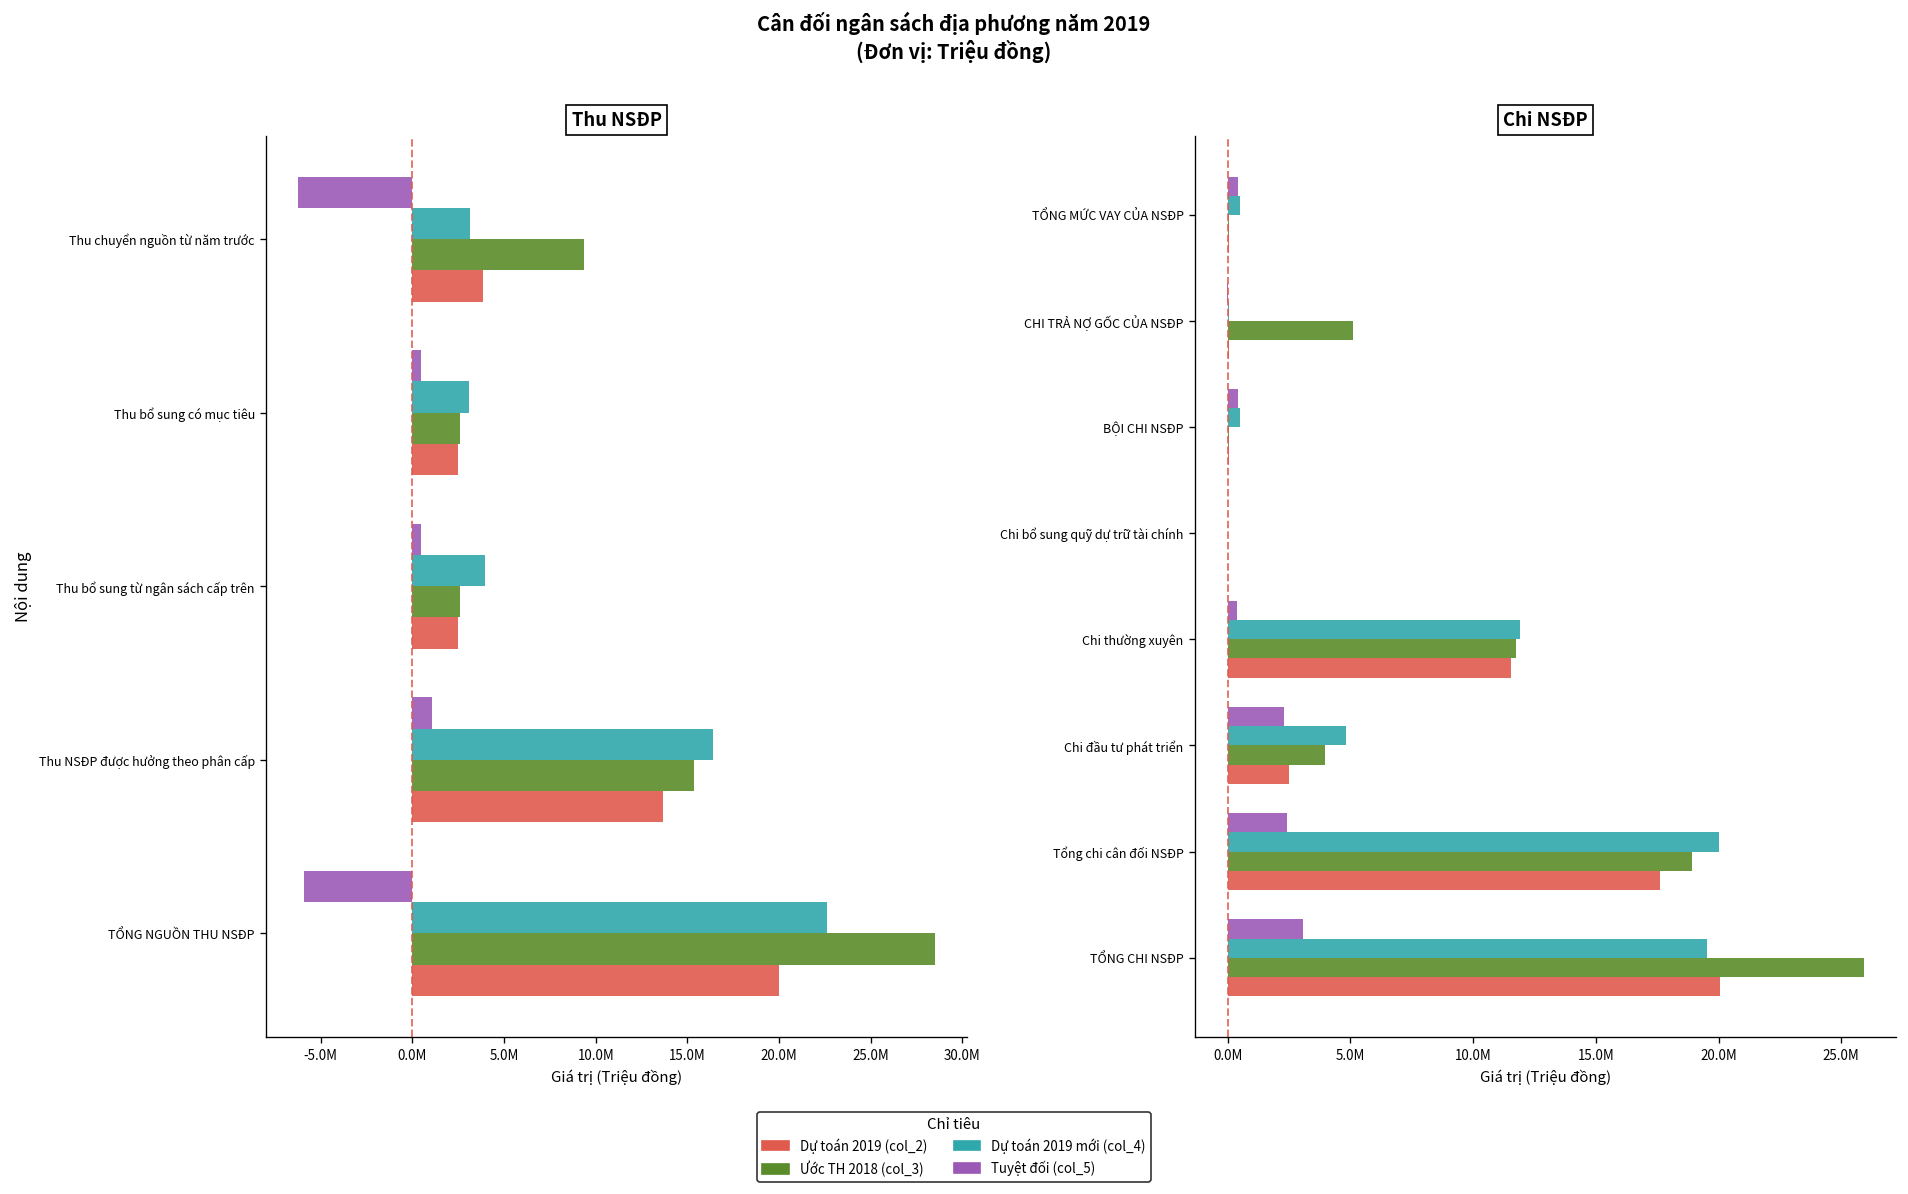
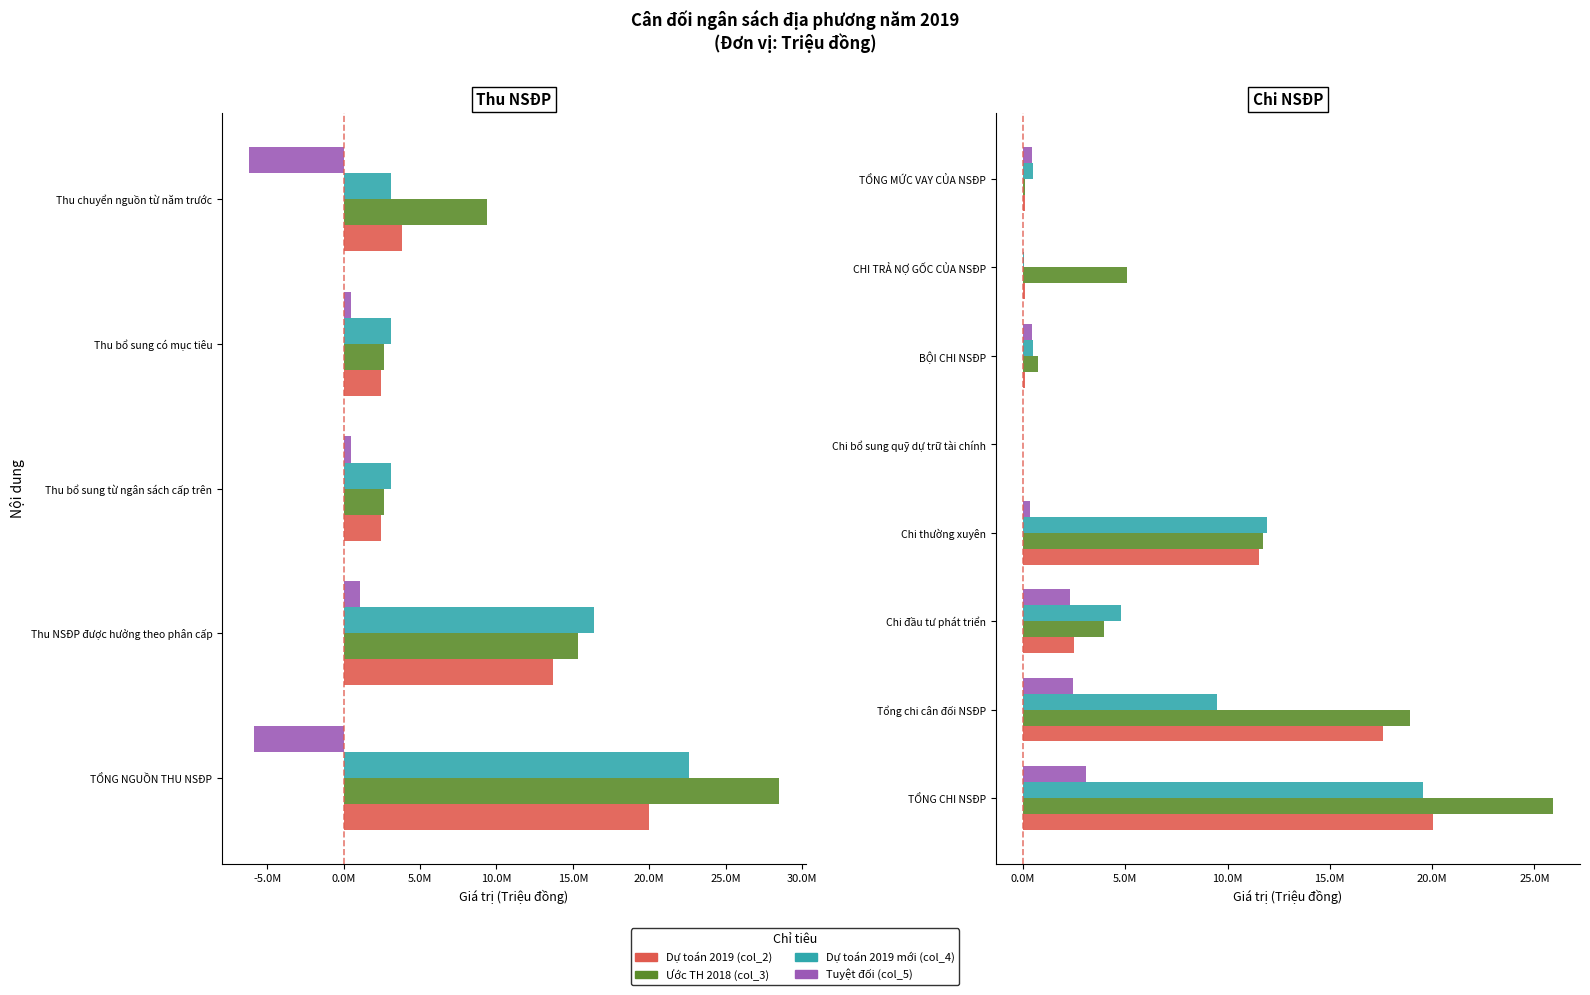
  {
    "Thu NSĐP": {
      "Dự toán 2019 (col_2)": {
        "Thu chuyển nguồn từ năm trước": 3800000,
        "Thu bổ sung có mục tiêu": 2500000,
        "Thu bổ sung từ ngân sách cấp trên": 2500000,
        "Thu NSĐP được hưởng theo phân cấp": 13700000,
        "TỔNG NGUỒN THU NSĐP": 20000000
      },
      "Ước TH 2018 (col_3)": {
        "Thu chuyển nguồn từ năm trước": 9400000,
        "Thu bổ sung có mục tiêu": 2600000,
        "Thu bổ sung từ ngân sách cấp trên": 2600000,
        "Thu NSĐP được hưởng theo phân cấp": 15400000,
        "TỔNG NGUỒN THU NSĐP": 28500000
      },
      "Dự toán 2019 mới (col_4)": {
        "Thu chuyển nguồn từ năm trước": 3100000,
        "Thu bổ sung có mục tiêu": 3100000,
-       "Thu bổ sung từ ngân sách cấp trên": 4000000,
+       "Thu bổ sung từ ngân sách cấp trên": 3100000,
        "Thu NSĐP được hưởng theo phân cấp": 16400000,
        "TỔNG NGUỒN THU NSĐP": 22600000
      },
      "Tuyệt đối (col_5)": {
        "Thu chuyển nguồn từ năm trước": -6200000,
        "Thu bổ sung có mục tiêu": 500000,
        "Thu bổ sung từ ngân sách cấp trên": 500000,
        "Thu NSĐP được hưởng theo phân cấp": 1000000,
        "TỔNG NGUỒN THU NSĐP": -5900000
      }
    },
    "Chi NSĐP": {
      "Dự toán 2019 (col_2)": {
        "Chi thường xuyên": 11500000,
        "Chi đầu tư phát triển": 2500000,
        "Tổng chi cân đối NSĐP": 17600000,
        "TỔNG CHI NSĐP": 20100000
      },
      "Ước TH 2018 (col_3)": {
        "CHI TRẢ NỢ GỐC CỦA NSĐP": 5100000,
-       "BỘI CHI NSĐP": 100000,
+       "BỘI CHI NSĐP": 700000,
        "Chi thường xuyên": 11700000,
        "Chi đầu tư phát triển": 3900000,
        "Tổng chi cân đối NSĐP": 18900000,
        "TỔNG CHI NSĐP": 25900000
      },
      "Dự toán 2019 mới (col_4)": {
        "TỔNG MỨC VAY CỦA NSĐP": 500000,
        "BỘI CHI NSĐP": 500000,
        "Chi thường xuyên": 11900000,
        "Chi đầu tư phát triển": 4800000,
-       "Tổng chi cân đối NSĐP": 20000000,
+       "Tổng chi cân đối NSĐP": 9500000,
        "TỔNG CHI NSĐP": 19500000
      },
      "Tuyệt đối (col_5)": {
        "TỔNG MỨC VAY CỦA NSĐP": 400000,
        "BỘI CHI NSĐP": 400000,
        "Chi bổ sung quỹ dự trữ tài chính": 0,
        "Chi thường xuyên": 400000,
        "Chi đầu tư phát triển": 2300000,
        "Tổng chi cân đối NSĐP": 2400000,
        "TỔNG CHI NSĐP": 3100000
      }
    }
  }
